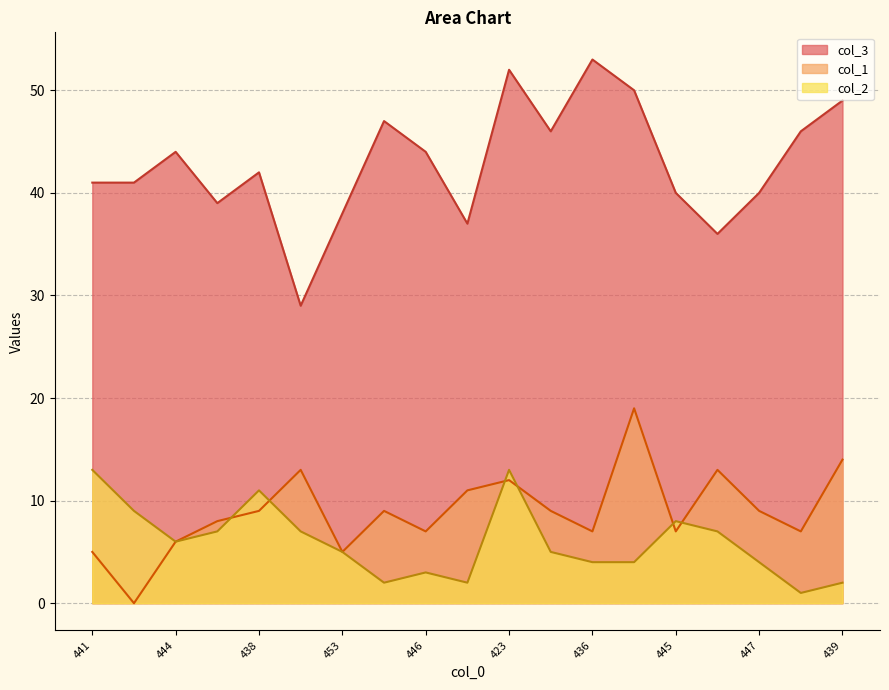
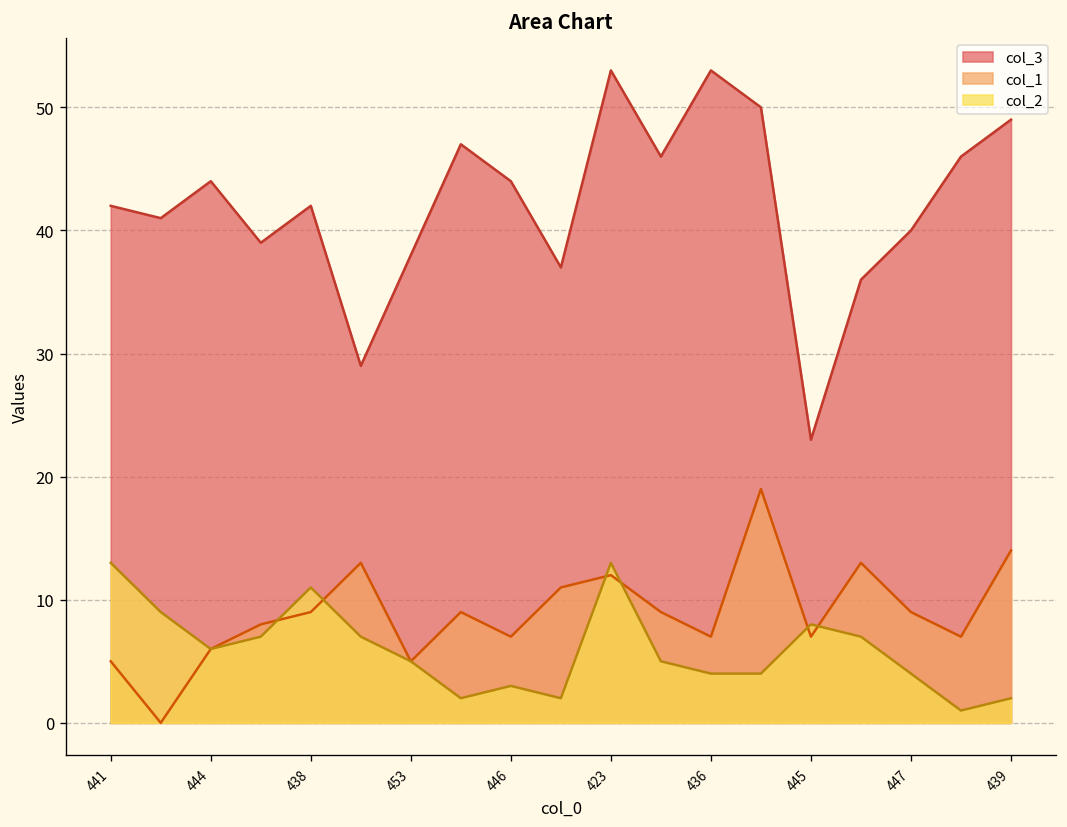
  {
    "col_3": {
-     "441": 41,
+     "441": 42,
      "444": 44,
      "438": 42,
      "453": 38,
      "446": 44,
-     "423": 52,
+     "423": 53,
      "436": 53,
-     "445": 40,
+     "445": 23,
      "447": 40,
      "439": 49
    },
    "col_1": {
      "441": 5,
      "438": 9,
      "446": 7,
      "423": 12,
      "436": 7,
      "445": 7,
      "447": 9,
      "439": 14
    },
    "col_2": {
      "441": 13,
      "438": 11,
      "446": 3,
      "423": 13,
      "436": 4,
      "445": 8,
      "447": 4,
      "439": 2
    }
  }
